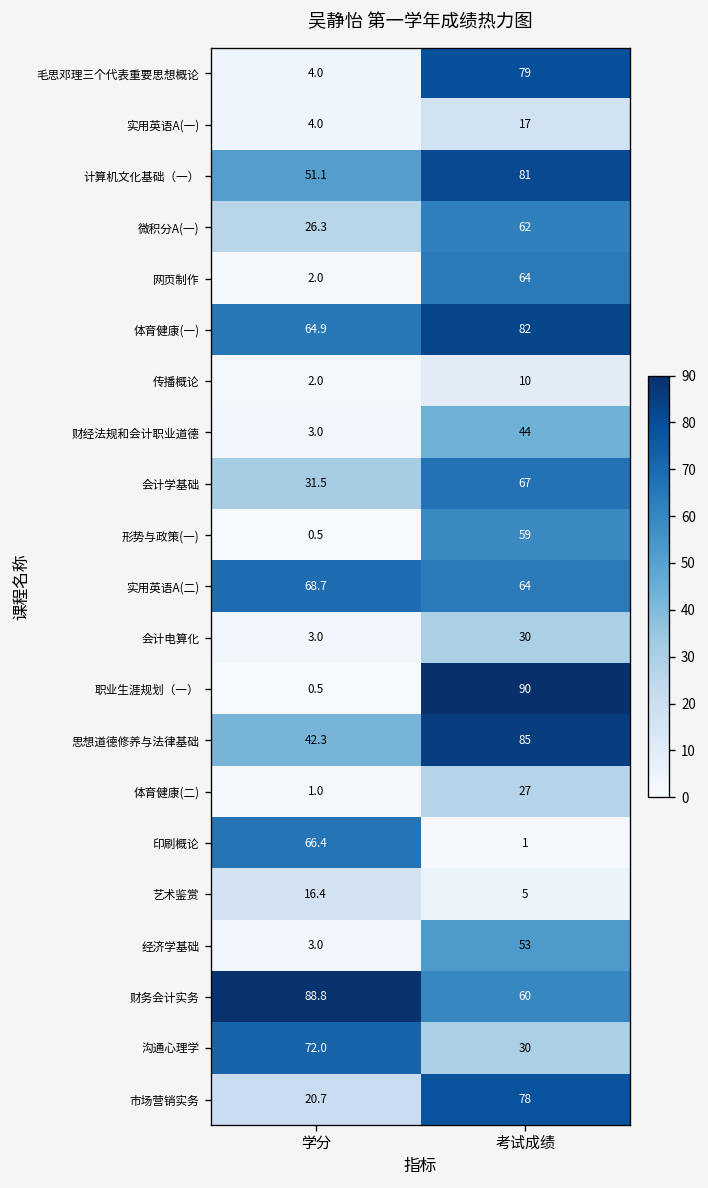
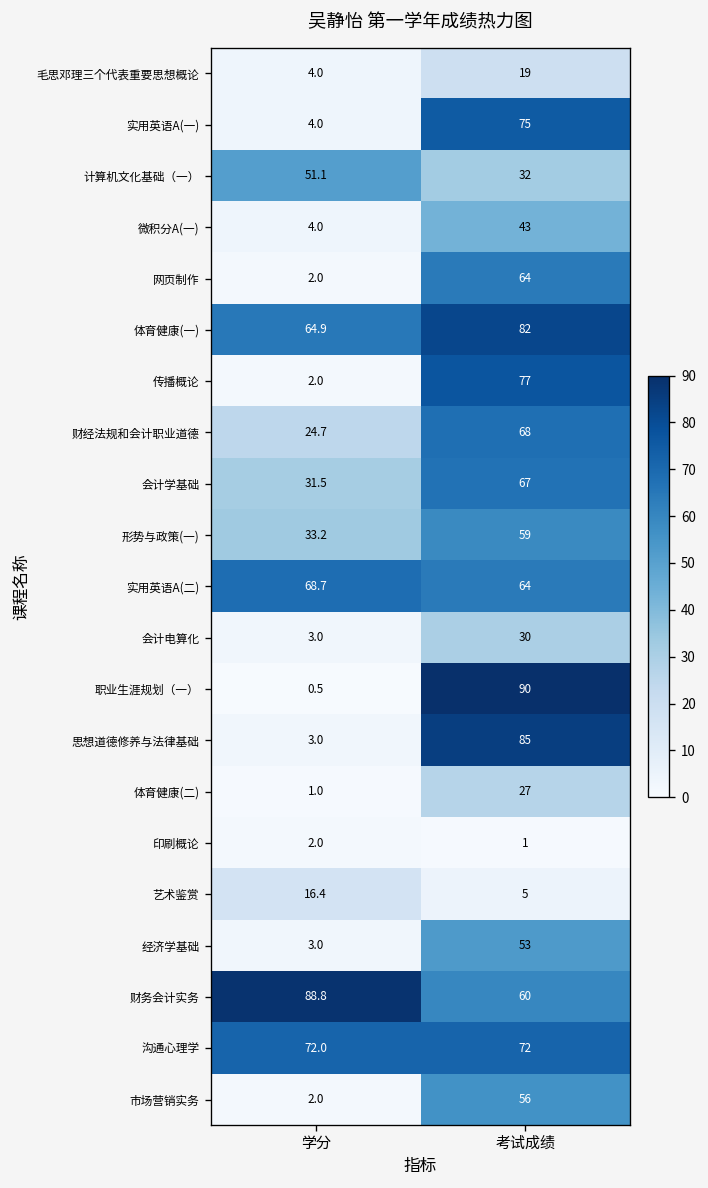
  {
    "毛思邓理三个代表重要思想概论": {
      "学分": 4.0,
-     "考试成绩": 79
+     "考试成绩": 19
    },
    "实用英语A(一)": {
      "学分": 4.0,
-     "考试成绩": 17
+     "考试成绩": 75
    },
    "计算机文化基础（一）": {
      "学分": 51.1,
-     "考试成绩": 81
+     "考试成绩": 32
    },
    "微积分A(一)": {
-     "学分": 26.3,
-     "考试成绩": 62
+     "学分": 4.0,
+     "考试成绩": 43
    },
    "网页制作": {
      "学分": 2.0,
      "考试成绩": 64
    },
    "体育健康(一)": {
      "学分": 64.9,
      "考试成绩": 82
    },
    "传播概论": {
      "学分": 2.0,
-     "考试成绩": 10
+     "考试成绩": 77
    },
    "财经法规和会计职业道德": {
-     "学分": 3.0,
-     "考试成绩": 44
+     "学分": 24.7,
+     "考试成绩": 68
    },
    "会计学基础": {
      "学分": 31.5,
      "考试成绩": 67
    },
    "形势与政策(一)": {
-     "学分": 0.5,
+     "学分": 33.2,
      "考试成绩": 59
    },
    "实用英语A(二)": {
      "学分": 68.7,
      "考试成绩": 64
    },
    "会计电算化": {
      "学分": 3.0,
      "考试成绩": 30
    },
    "职业生涯规划（一）": {
      "学分": 0.5,
      "考试成绩": 90
    },
    "思想道德修养与法律基础": {
-     "学分": 42.3,
+     "学分": 3.0,
      "考试成绩": 85
    },
    "体育健康(二)": {
      "学分": 1.0,
      "考试成绩": 27
    },
    "印刷概论": {
-     "学分": 66.4,
+     "学分": 2.0,
      "考试成绩": 1
    },
    "艺术鉴赏": {
      "学分": 16.4,
      "考试成绩": 5
    },
    "经济学基础": {
      "学分": 3.0,
      "考试成绩": 53
    },
    "财务会计实务": {
      "学分": 88.8,
      "考试成绩": 60
    },
    "沟通心理学": {
      "学分": 72.0,
-     "考试成绩": 30
+     "考试成绩": 72
    },
    "市场营销实务": {
-     "学分": 20.7,
-     "考试成绩": 78
+     "学分": 2.0,
+     "考试成绩": 56
    }
  }
